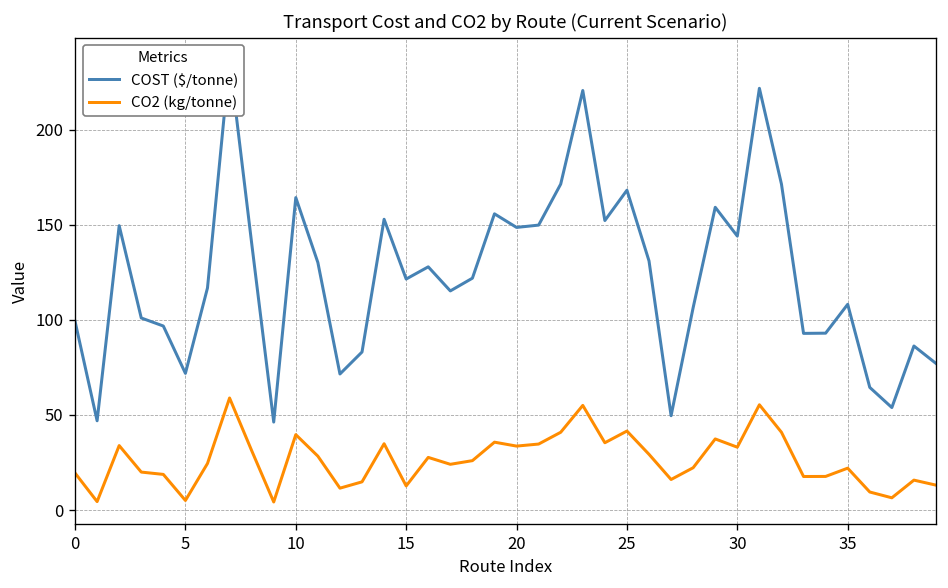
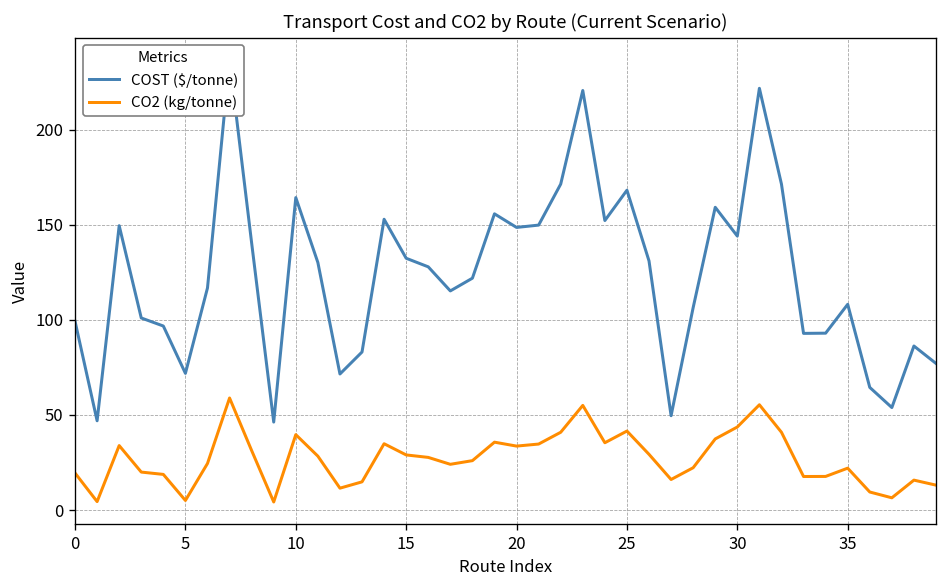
  {
    "COST ($/tonne)": {
      "0": 99,
      "5": 72,
      "10": 164,
-     "15": 122,
+     "15": 132,
      "20": 149,
      "25": 168,
      "30": 144,
      "35": 108
    },
    "CO2 (kg/tonne)": {
      "0": 19,
      "5": 5,
      "10": 40,
-     "15": 13,
+     "15": 29,
      "20": 34,
      "25": 42,
-     "30": 33,
+     "30": 44,
      "35": 22
    }
  }
